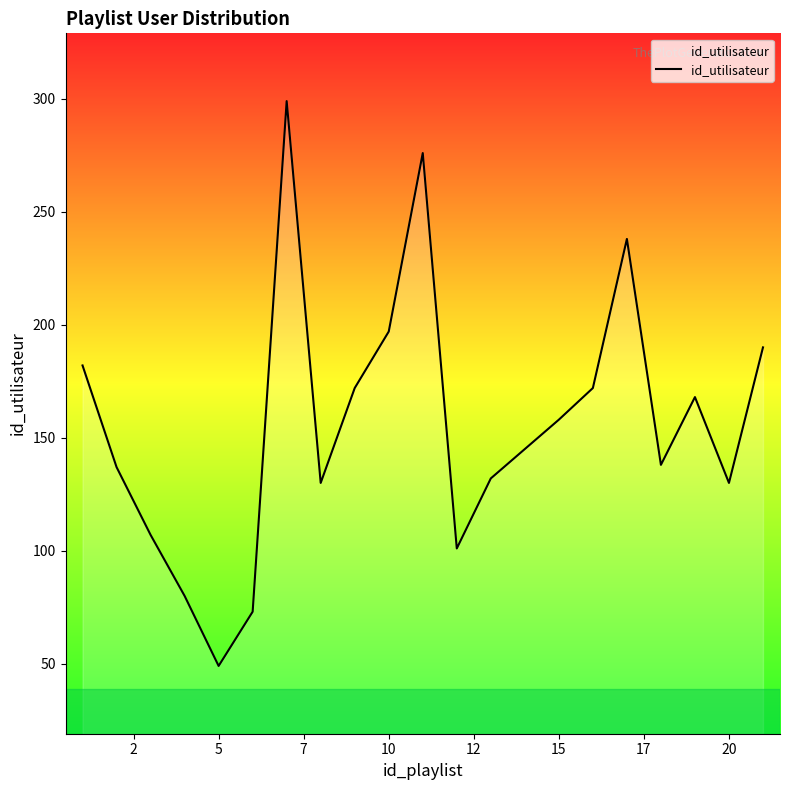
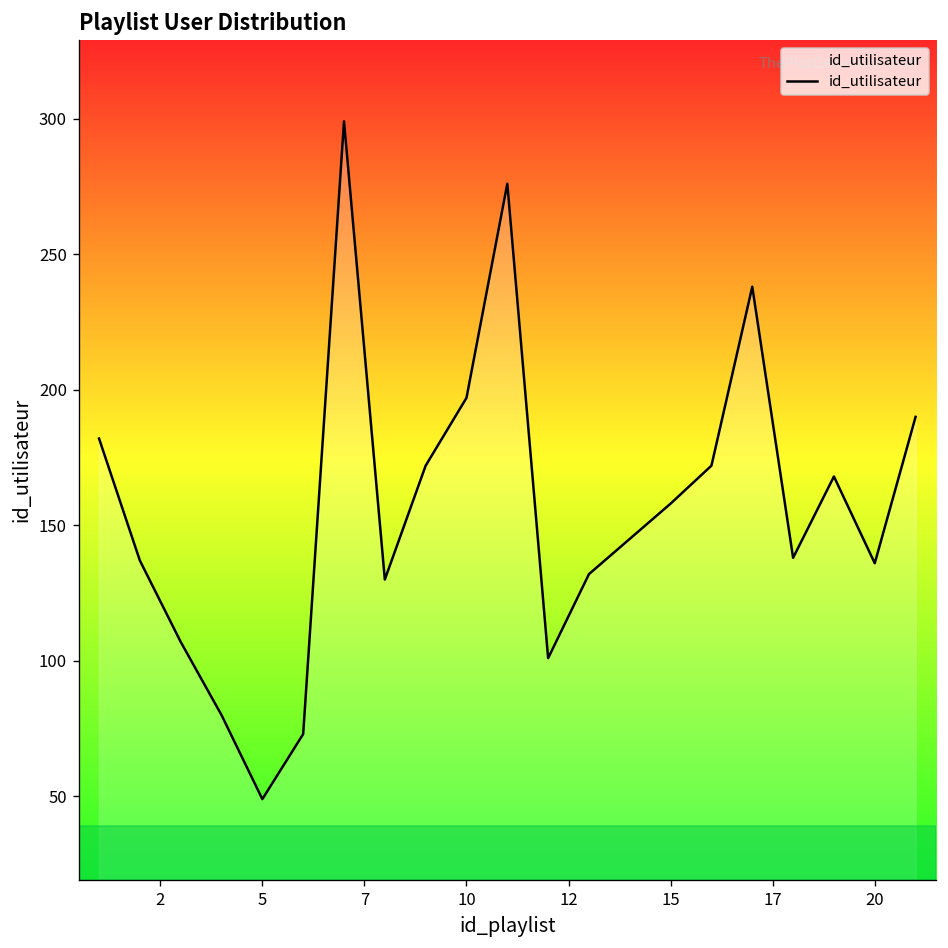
  {
    "5": 49,
    "10": 197,
    "15": 158,
-   "20": 130
+   "20": 136
  }
